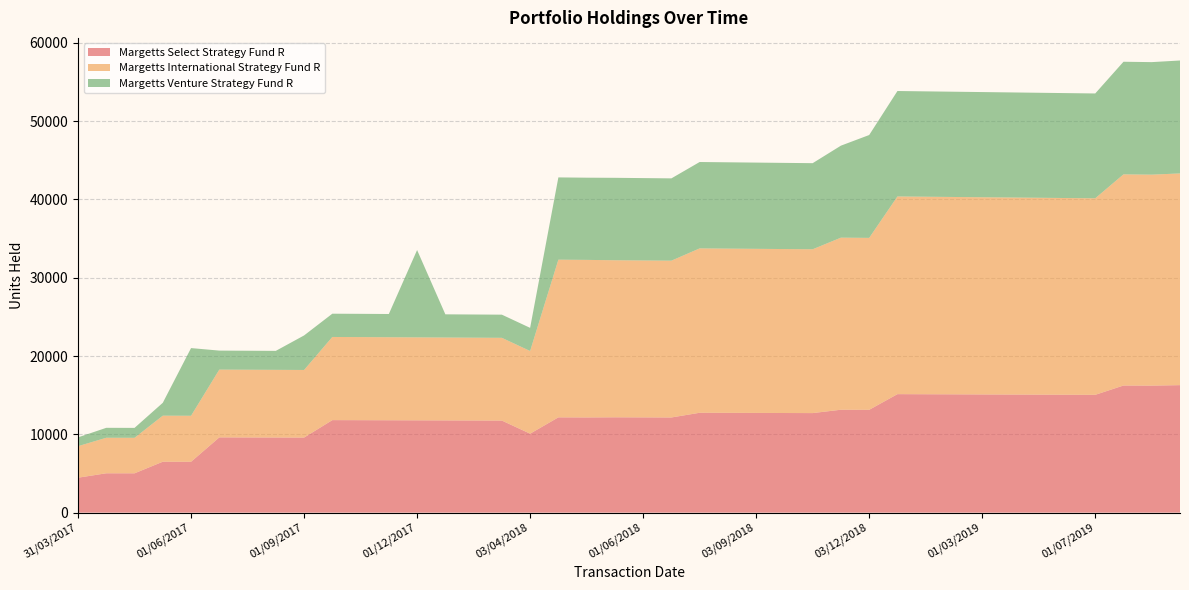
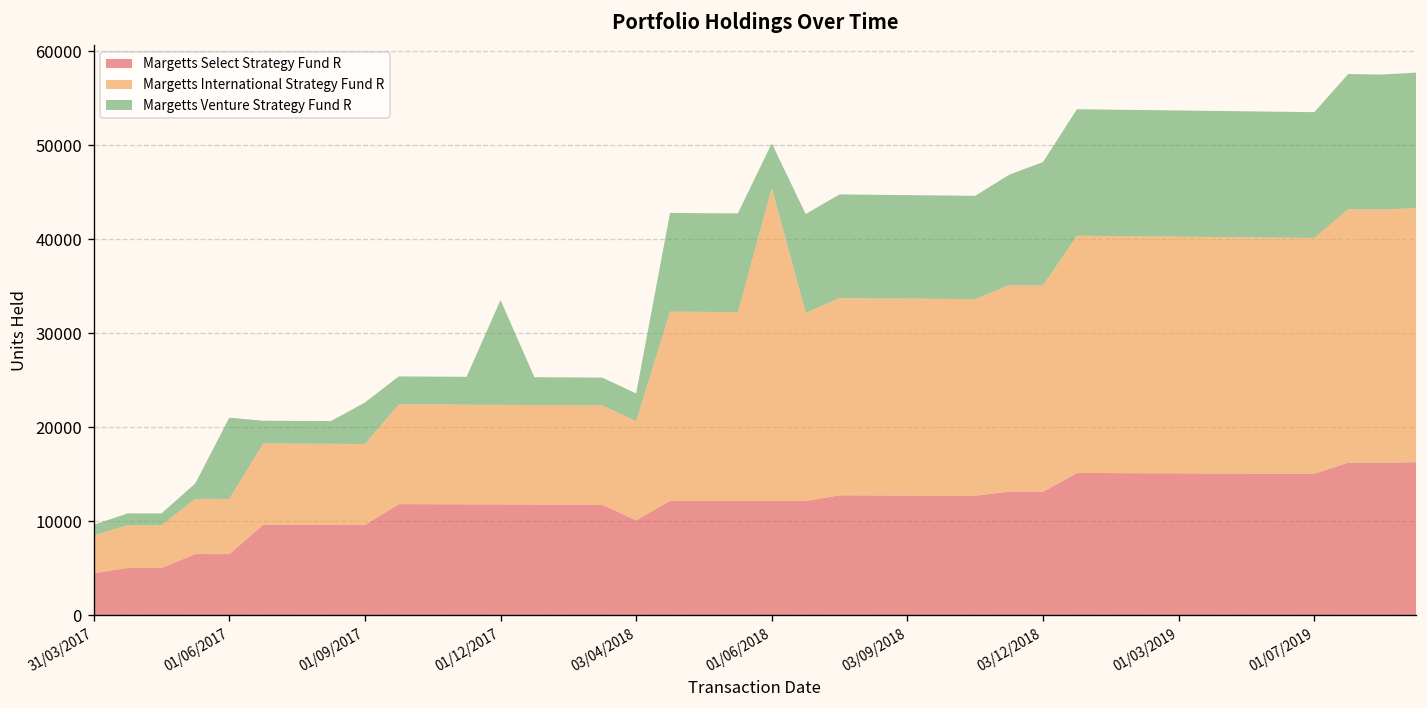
  {
    "Margetts Select Strategy Fund R": {
      "31/03/2017": 4000,
      "01/06/2017": 6000,
      "01/09/2017": 10000,
      "01/12/2017": 12000,
      "03/04/2018": 10000,
      "01/06/2018": 12000,
      "03/09/2018": 13000,
      "03/12/2018": 13000,
      "01/03/2019": 15000,
      "01/07/2019": 15000
    },
    "Margetts International Strategy Fund R": {
      "31/03/2017": 4000,
      "01/06/2017": 6000,
      "01/09/2017": 9000,
      "01/12/2017": 11000,
      "03/04/2018": 11000,
-     "01/06/2018": 20000,
+     "01/06/2018": 33000,
      "03/09/2018": 21000,
      "03/12/2018": 22000,
      "01/03/2019": 25000,
      "01/07/2019": 25000
    },
    "Margetts Venture Strategy Fund R": {
      "31/03/2017": 1000,
      "01/06/2017": 9000,
      "01/09/2017": 4000,
      "01/12/2017": 11000,
      "03/04/2018": 3000,
-     "01/06/2018": 11000,
+     "01/06/2018": 5000,
      "03/09/2018": 11000,
      "03/12/2018": 13000,
      "01/03/2019": 13000,
      "01/07/2019": 13000
    }
  }
